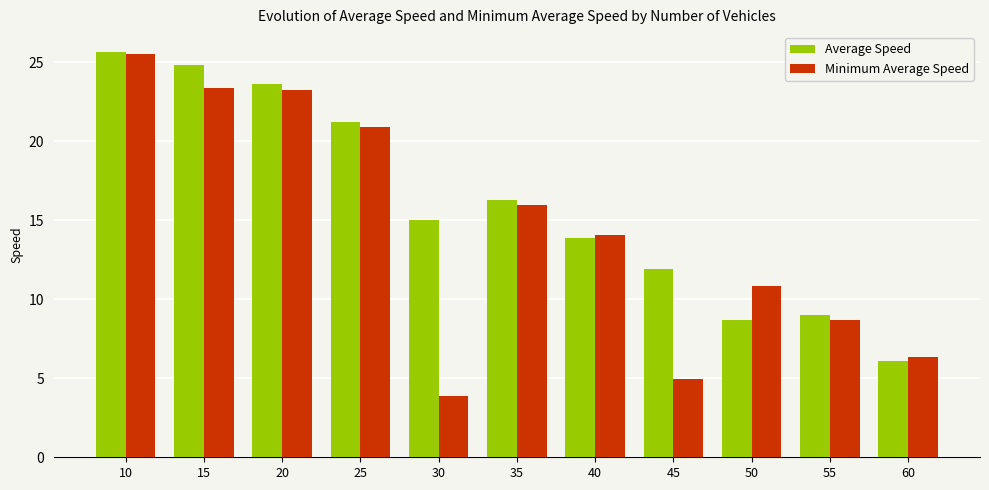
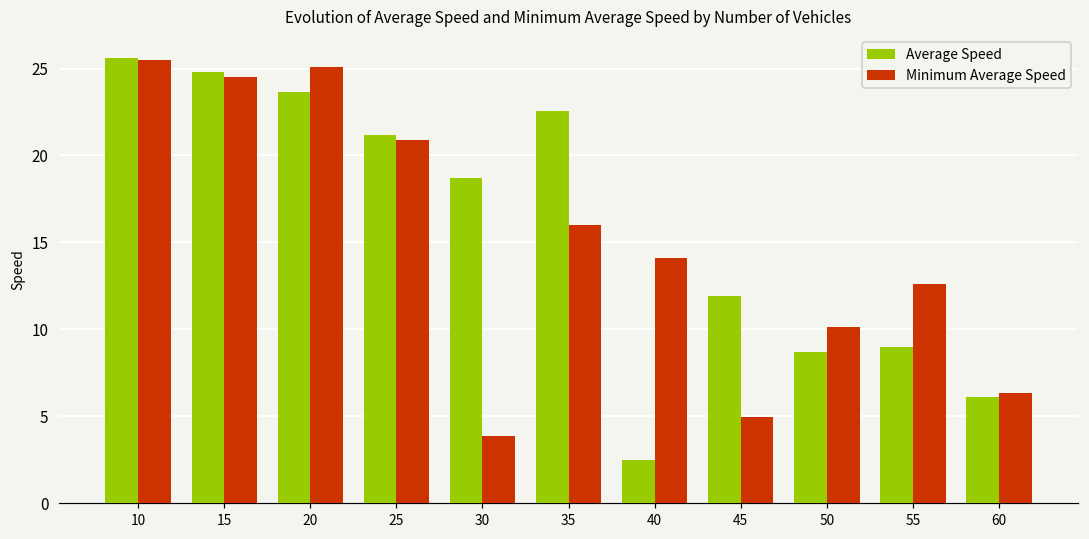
  {
    "Average Speed": {
      "10": 25.6,
      "15": 24.8,
      "20": 23.6,
      "25": 21.2,
-     "30": 15.0,
-     "35": 16.3,
-     "40": 13.9,
+     "30": 18.7,
+     "35": 22.6,
+     "40": 2.5,
      "45": 11.9,
      "50": 8.7,
      "55": 9.0,
      "60": 6.1
    },
    "Minimum Average Speed": {
      "10": 25.5,
-     "15": 23.4,
-     "20": 23.3,
+     "15": 24.5,
+     "20": 25.1,
      "25": 20.9,
      "30": 3.9,
      "35": 16.0,
      "40": 14.1,
      "45": 4.9,
-     "50": 10.8,
-     "55": 8.7,
+     "50": 10.1,
+     "55": 12.6,
      "60": 6.3
    }
  }
